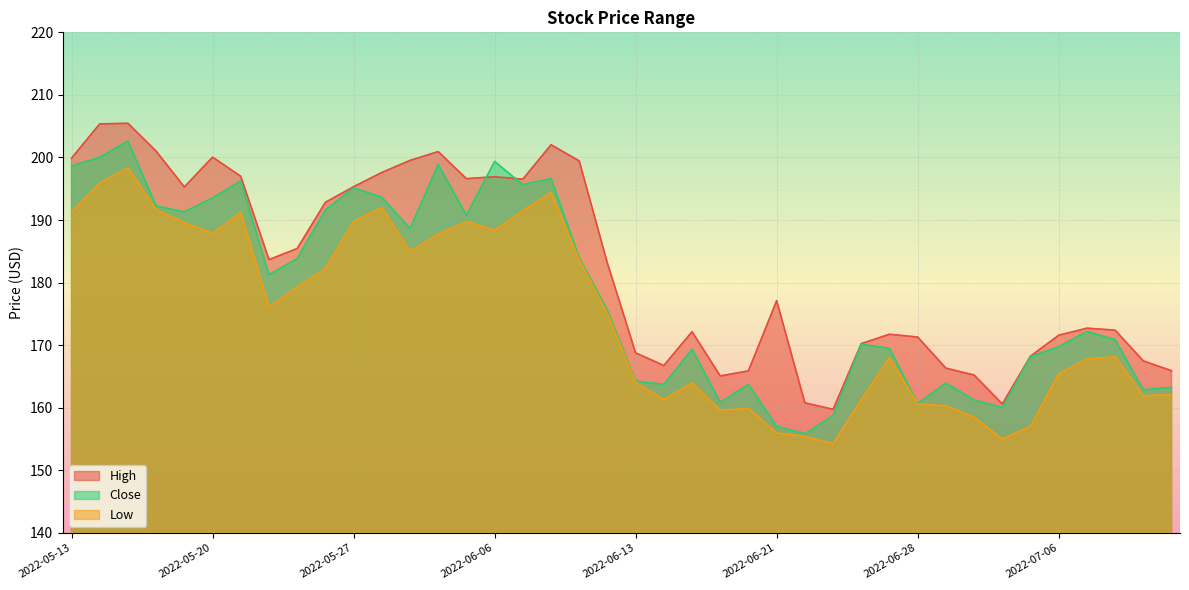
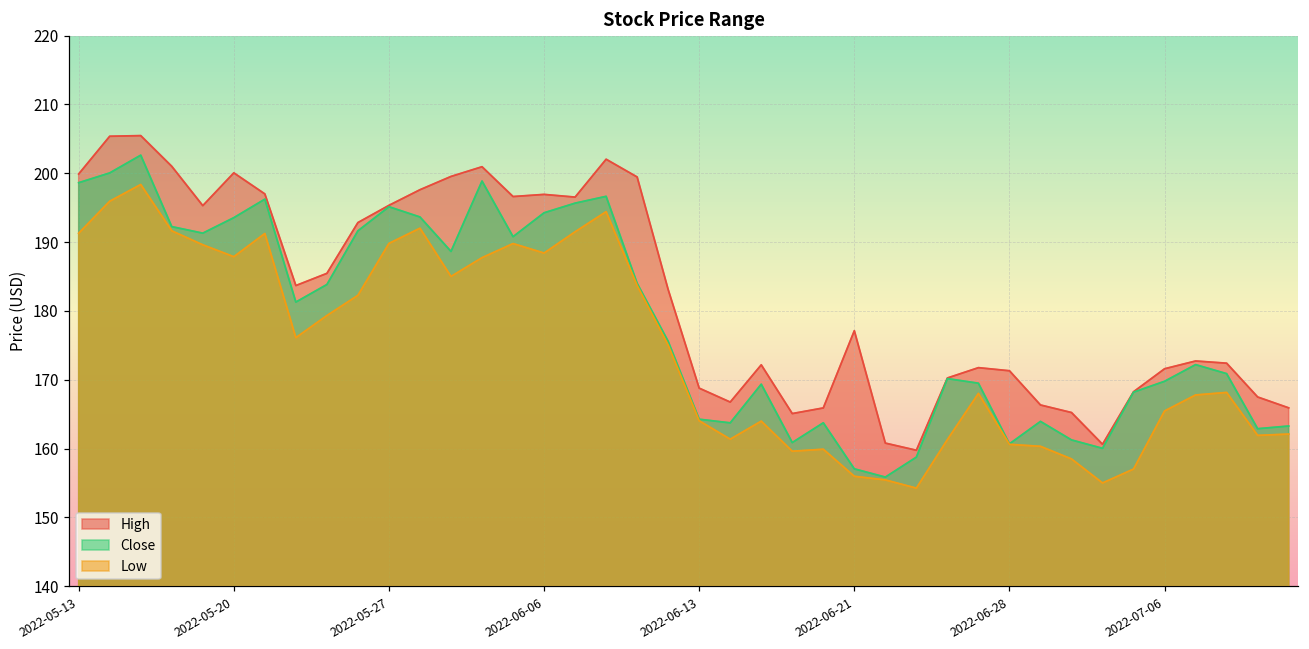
  {
    "High": {
      "2022-05-13": 200,
      "2022-05-20": 200,
      "2022-06-06": 197,
      "2022-06-13": 169,
      "2022-06-21": 177,
      "2022-06-28": 171,
      "2022-07-06": 172
    },
    "Close": {
      "2022-05-13": 199,
      "2022-05-20": 194,
-     "2022-06-06": 199,
+     "2022-06-06": 194,
      "2022-06-21": 157,
      "2022-07-06": 170
    },
    "Low": {
      "2022-05-13": 191,
      "2022-05-20": 188,
      "2022-05-27": 190,
      "2022-06-06": 188,
      "2022-06-21": 156,
      "2022-07-06": 165
    }
  }
